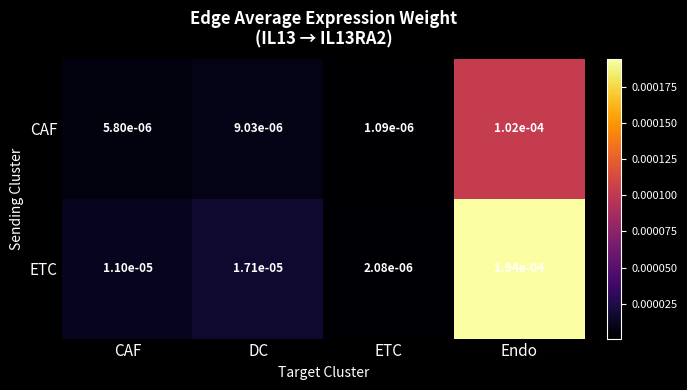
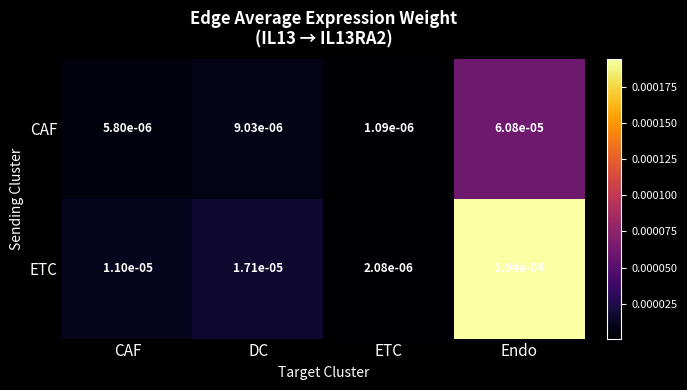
  {
    "CAF": {
      "CAF": "5.80e-06",
      "DC": "9.03e-06",
      "ETC": "1.09e-06",
-     "Endo": "1.02e-04"
+     "Endo": "6.08e-05"
    },
    "ETC": {
      "CAF": "1.10e-05",
      "DC": "1.71e-05",
      "ETC": "2.08e-06",
      "Endo": "1.94e-04"
    }
  }
